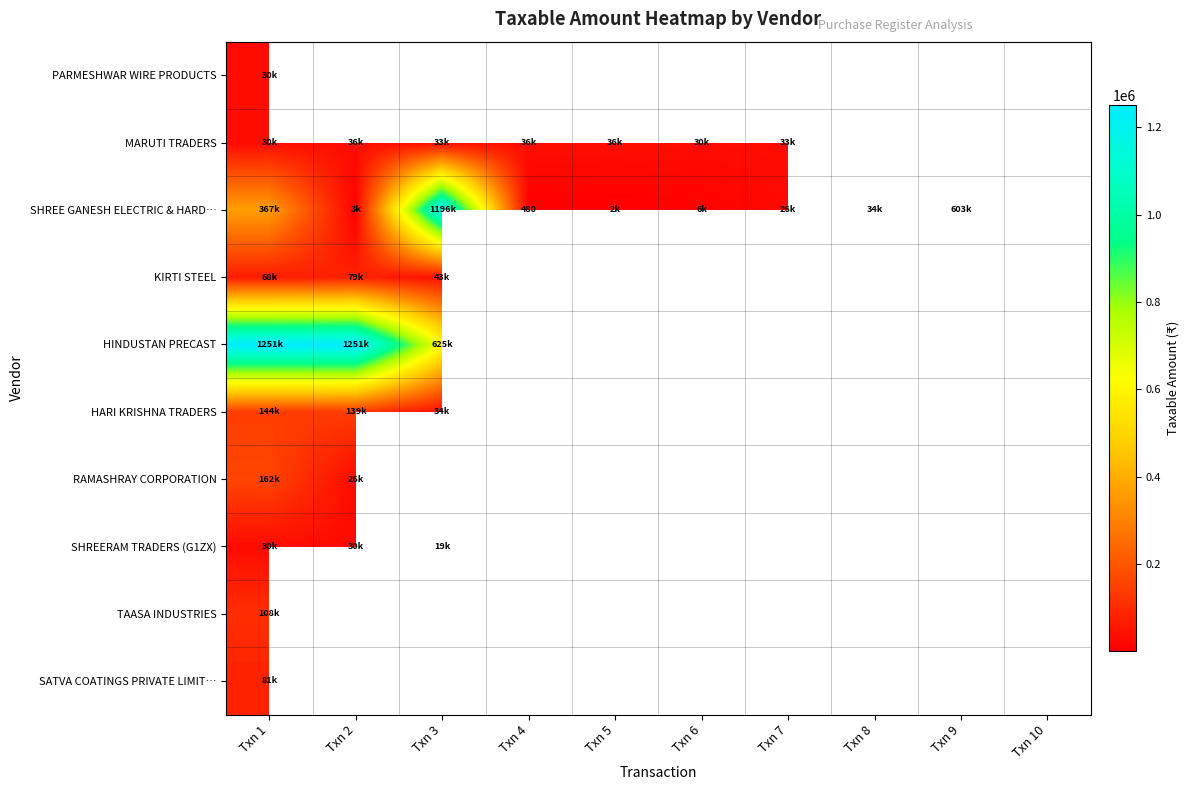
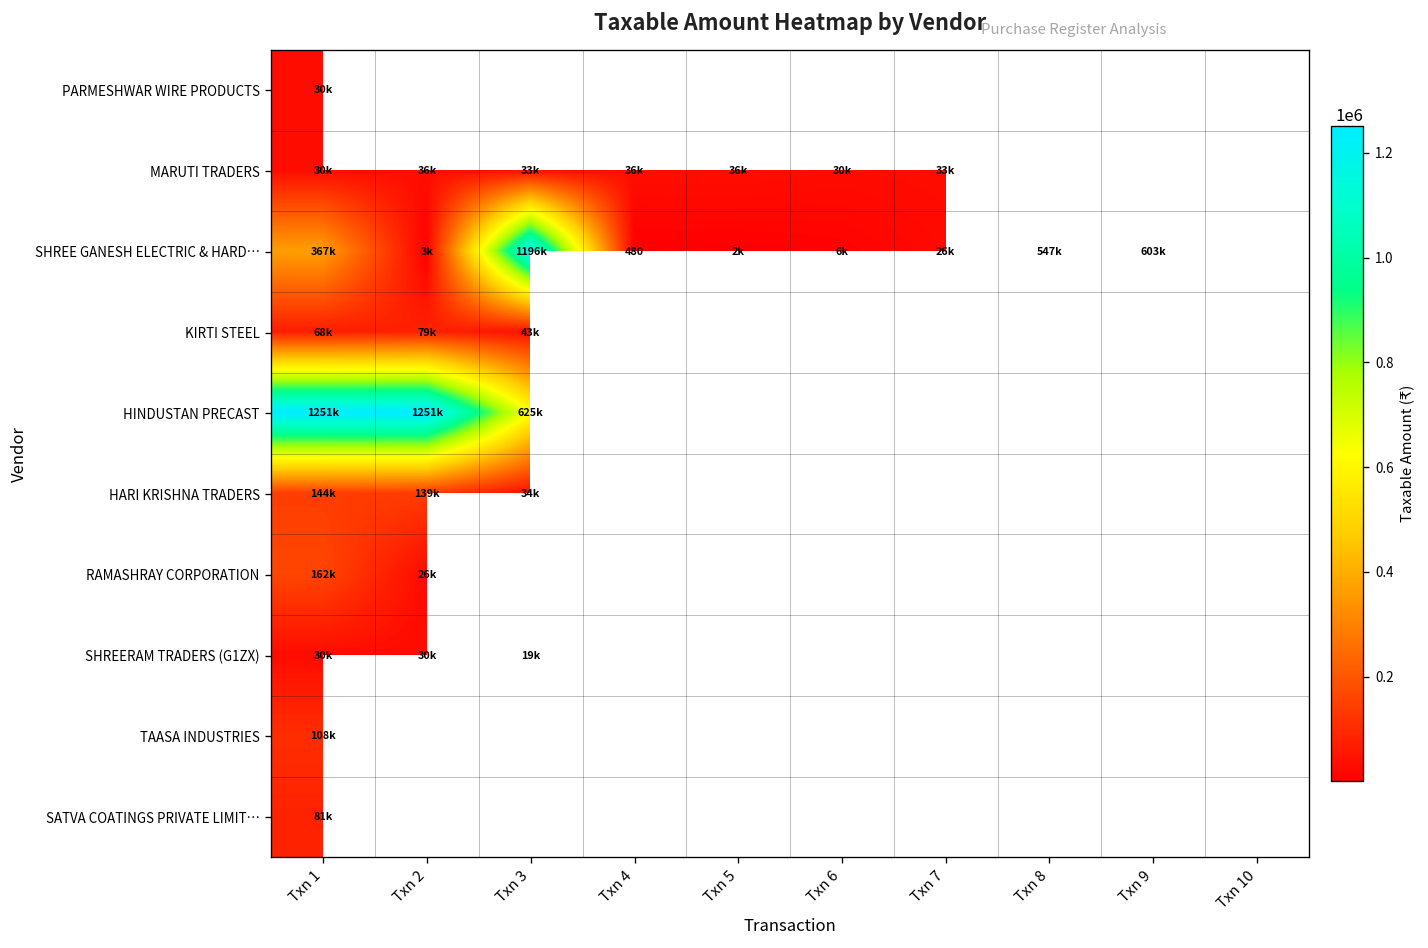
  {
    "PARMESHWAR WIRE PRODUCTS": {
      "Txn 1": "30k"
    },
    "MARUTI TRADERS": {
      "Txn 1": "30k",
      "Txn 2": "36k",
      "Txn 3": "33k",
      "Txn 4": "36k",
      "Txn 5": "36k",
      "Txn 6": "30k",
      "Txn 7": "33k"
    },
    "SHREE GANESH ELECTRIC & HARD…": {
      "Txn 1": "367k",
      "Txn 2": "3k",
      "Txn 3": "1196k",
      "Txn 4": "480",
      "Txn 5": "2k",
      "Txn 6": "6k",
      "Txn 7": "26k",
-     "Txn 8": "34k",
+     "Txn 8": "547k",
      "Txn 9": "603k"
    },
    "KIRTI STEEL": {
      "Txn 1": "68k",
      "Txn 2": "79k",
      "Txn 3": "43k"
    },
    "HINDUSTAN PRECAST": {
      "Txn 1": "1251k",
      "Txn 2": "1251k",
      "Txn 3": "625k"
    },
    "HARI KRISHNA TRADERS": {
      "Txn 1": "144k",
      "Txn 2": "139k",
      "Txn 3": "34k"
    },
    "RAMASHRAY CORPORATION": {
      "Txn 1": "162k",
      "Txn 2": "26k"
    },
    "SHREERAM TRADERS (G1ZX)": {
      "Txn 1": "30k",
      "Txn 2": "30k",
      "Txn 3": "19k"
    },
    "TAASA INDUSTRIES": {
      "Txn 1": "108k"
    },
    "SATVA COATINGS PRIVATE LIMIT…": {
      "Txn 1": "81k"
    }
  }
